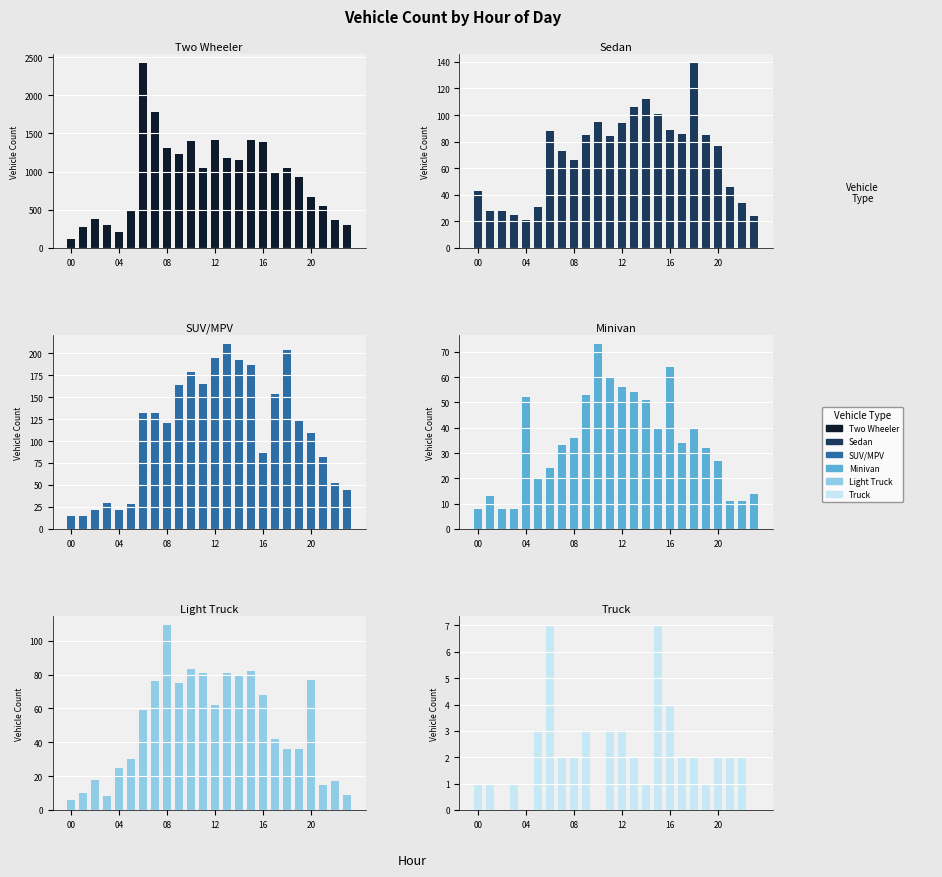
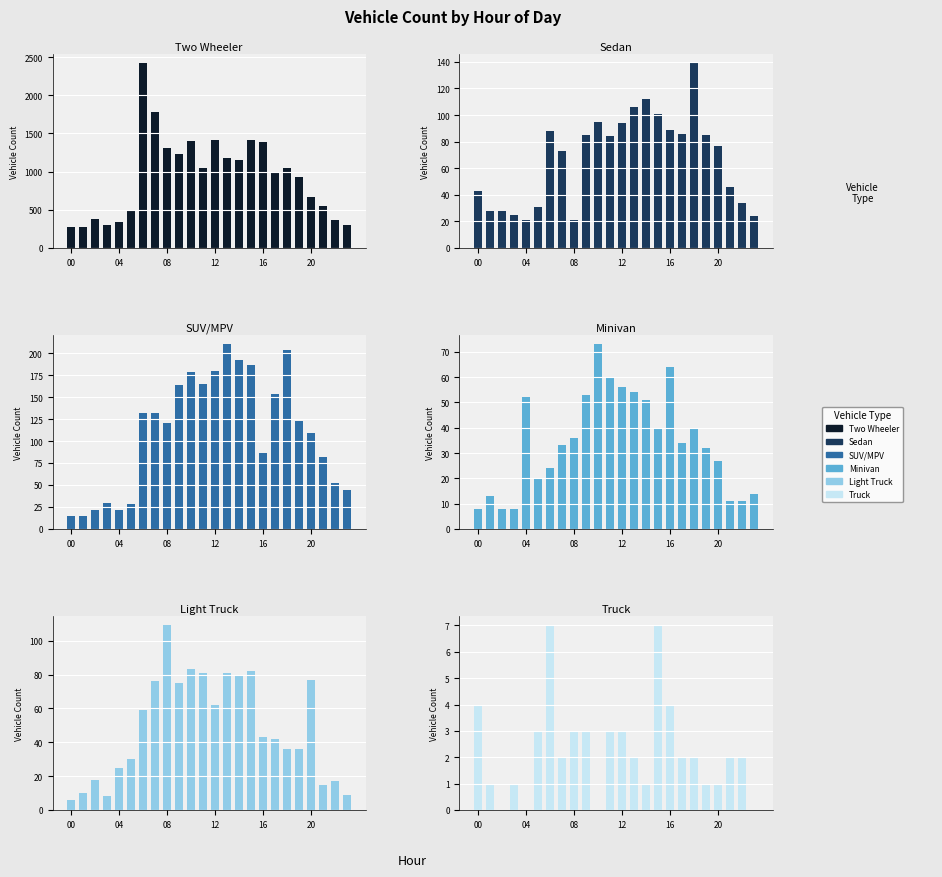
  {
    "Two Wheeler": {
-     "00": 100,
-     "04": 200,
+     "00": 300,
+     "04": 300,
      "08": 1300,
      "12": 1400,
      "16": 1400,
      "20": 700
    },
    "Sedan": {
      "00": 43,
      "04": 21,
-     "08": 66,
+     "08": 21,
      "12": 94,
      "16": 89,
      "20": 77
    },
    "SUV/MPV": {
      "00": 20,
      "04": 20,
      "08": 120,
-     "12": 190,
+     "12": 180,
      "16": 90,
      "20": 110
    },
    "Minivan": {
      "00": 8,
      "04": 52,
      "08": 36,
      "12": 56,
      "16": 64,
      "20": 27
    },
    "Light Truck": {
      "00": 6,
      "04": 25,
      "08": 109,
      "12": 62,
-     "16": 68,
+     "16": 43,
      "20": 77
    },
    "Truck": {
-     "00": 1,
+     "00": 4,
      "04": 0,
-     "08": 2,
+     "08": 3,
      "12": 3,
      "16": 4,
-     "20": 2
+     "20": 1
    }
  }
